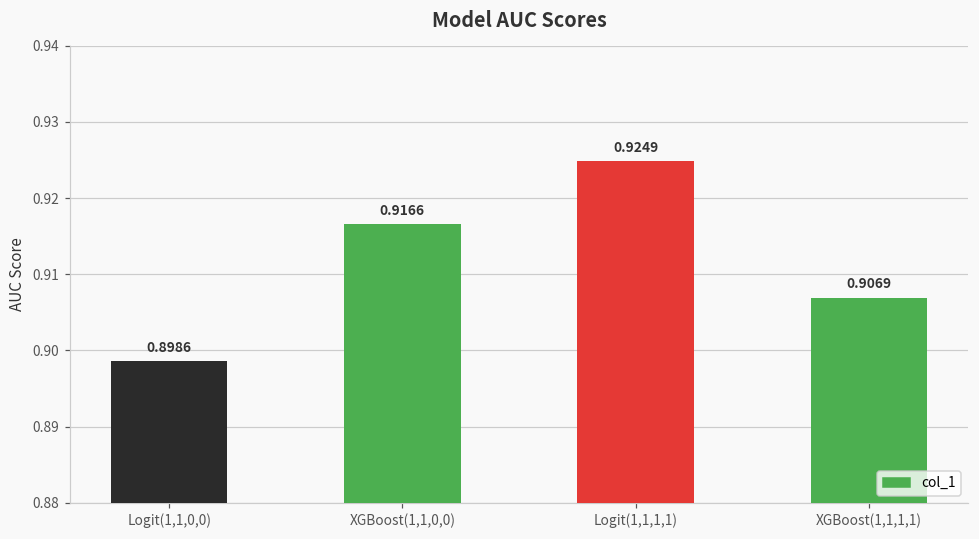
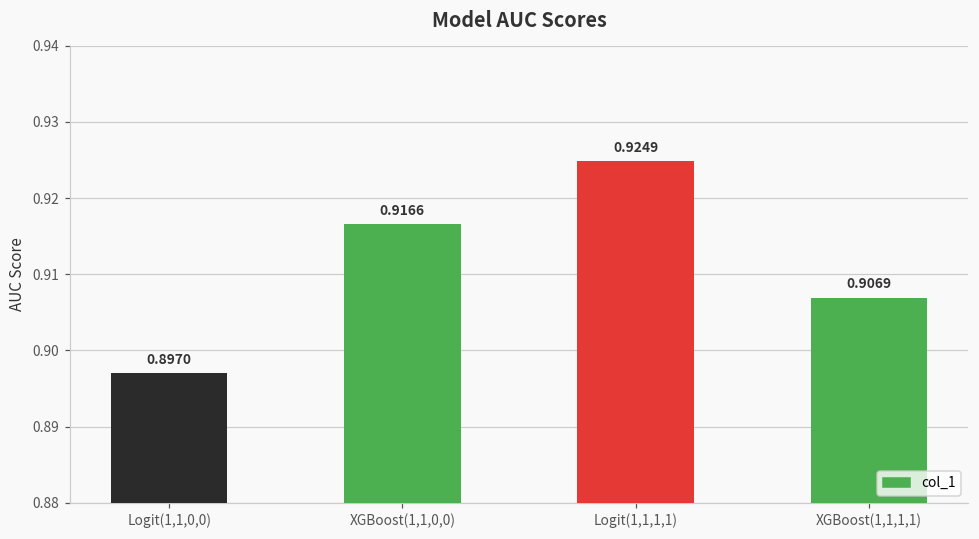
  {
-   "Logit(1,1,0,0)": 0.8986,
+   "Logit(1,1,0,0)": 0.8970,
    "XGBoost(1,1,0,0)": 0.9166,
    "Logit(1,1,1,1)": 0.9249,
    "XGBoost(1,1,1,1)": 0.9069
  }
